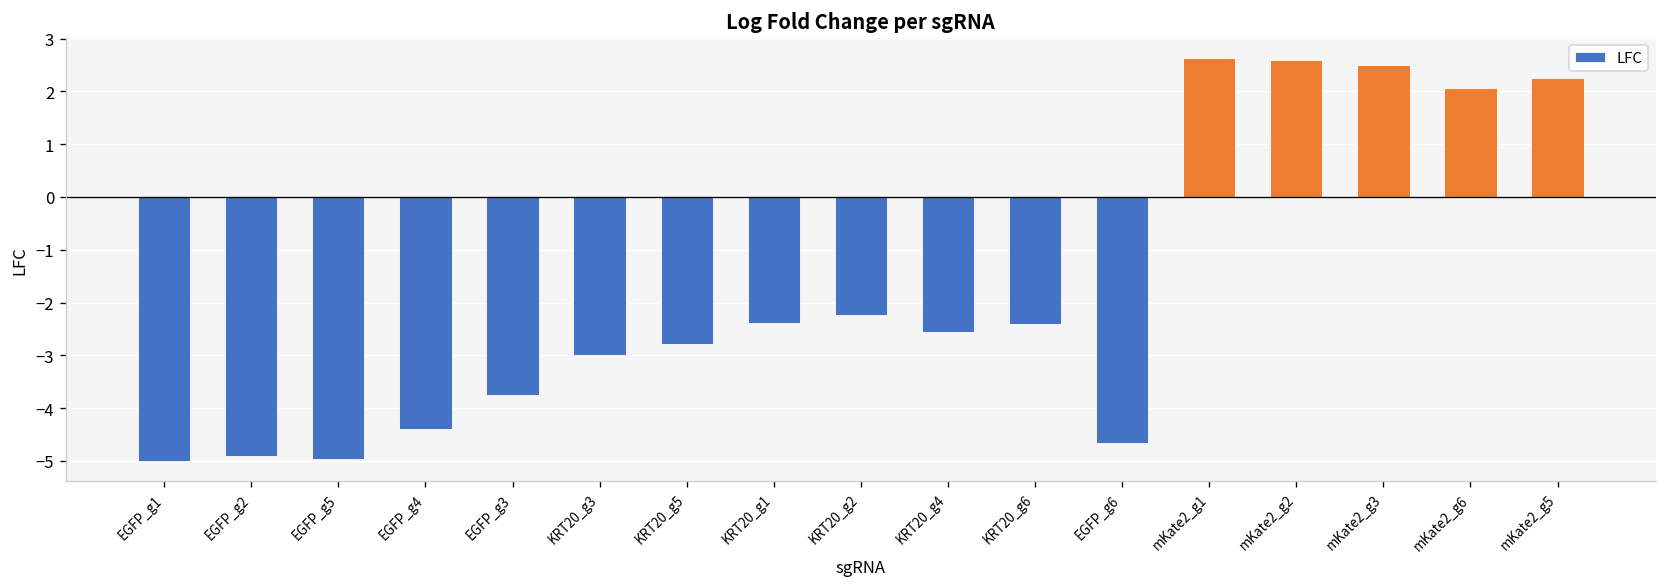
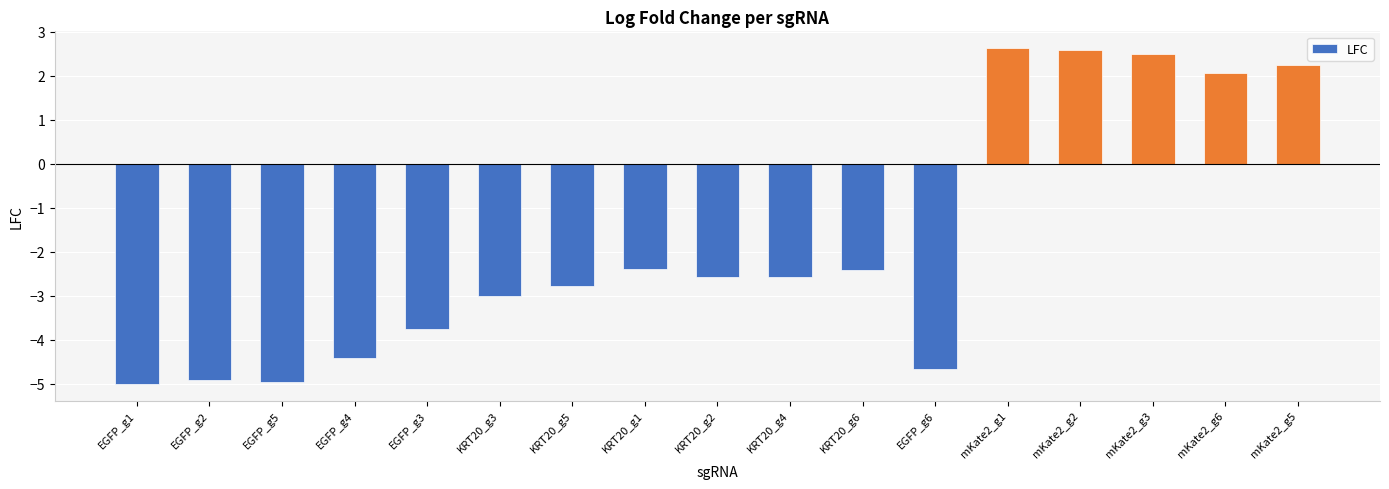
  {
    "EGFP_g1": -5.0,
    "EGFP_g2": -4.9,
    "EGFP_g5": -5.0,
    "EGFP_g4": -4.4,
    "EGFP_g3": -3.8,
    "KRT20_g3": -3.0,
    "KRT20_g5": -2.8,
    "KRT20_g1": -2.4,
-   "KRT20_g2": -2.2,
+   "KRT20_g2": -2.6,
    "KRT20_g4": -2.6,
    "KRT20_g6": -2.4,
    "EGFP_g6": -4.7,
    "mKate2_g1": 2.6,
    "mKate2_g2": 2.6,
    "mKate2_g3": 2.5,
    "mKate2_g6": 2.1,
    "mKate2_g5": 2.3
  }
